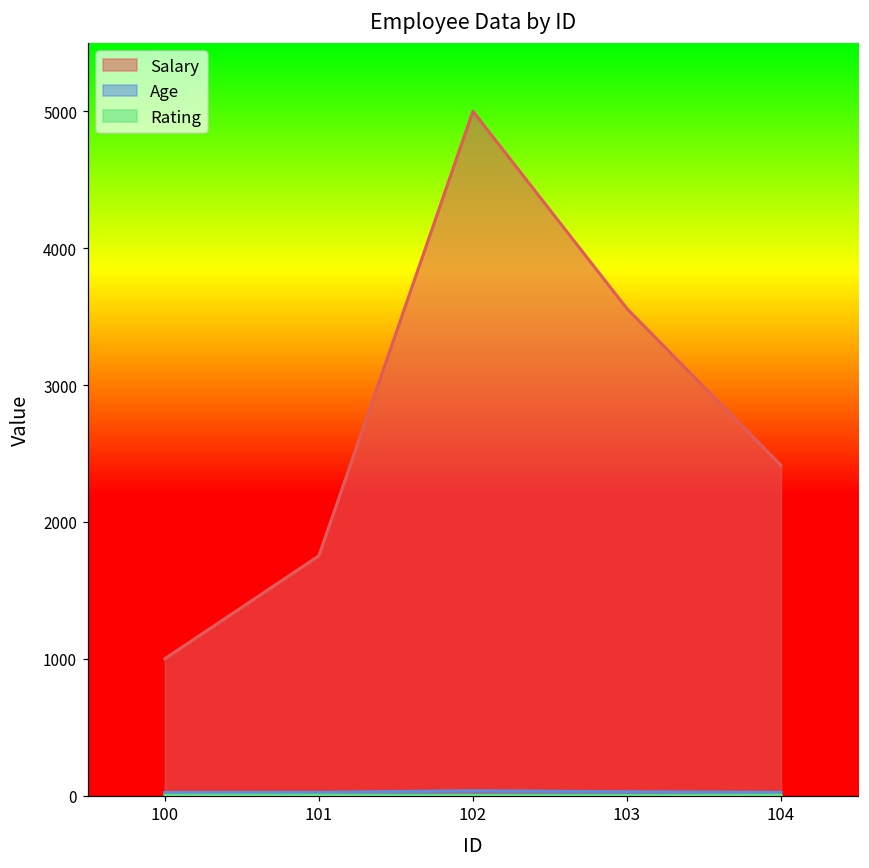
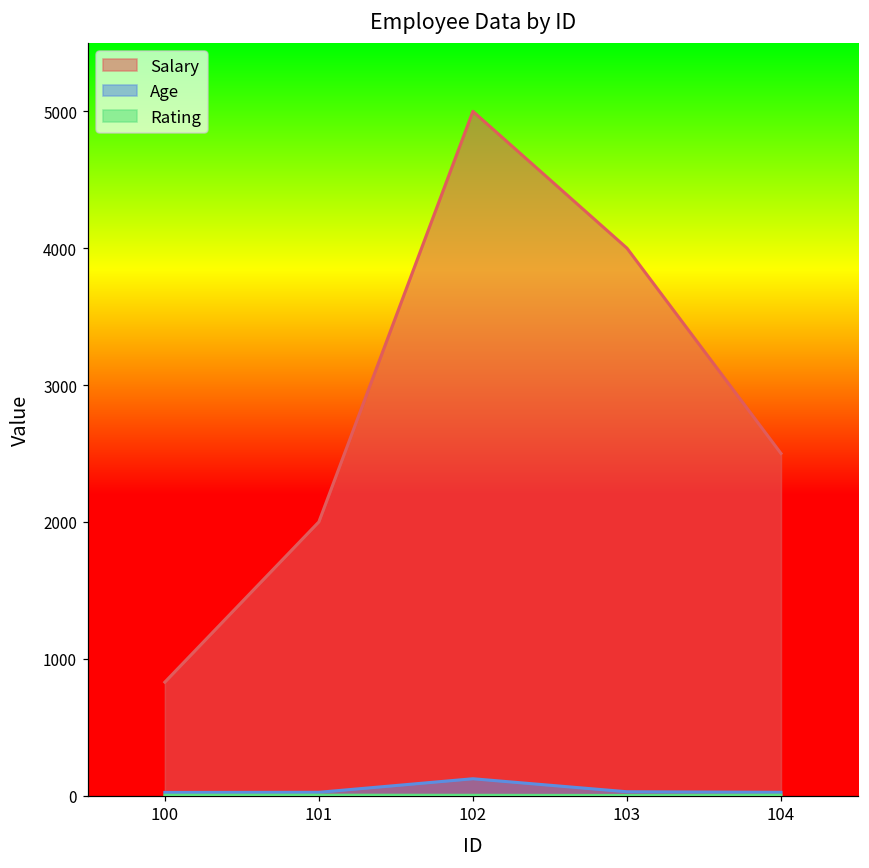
  {
    "Salary": {
-     "100": 1000,
-     "101": 1750,
+     "100": 830,
+     "101": 2000,
      "102": 5000,
-     "103": 3560,
-     "104": 2410
+     "103": 4000,
+     "104": 2500
    },
    "Age": {
      "100": 20,
      "101": 20,
-     "102": 40,
+     "102": 120,
      "103": 30,
      "104": 20
    },
    "Rating": {
      "100": 0,
      "101": 0,
      "102": 0,
      "103": 0,
      "104": 0
    }
  }
